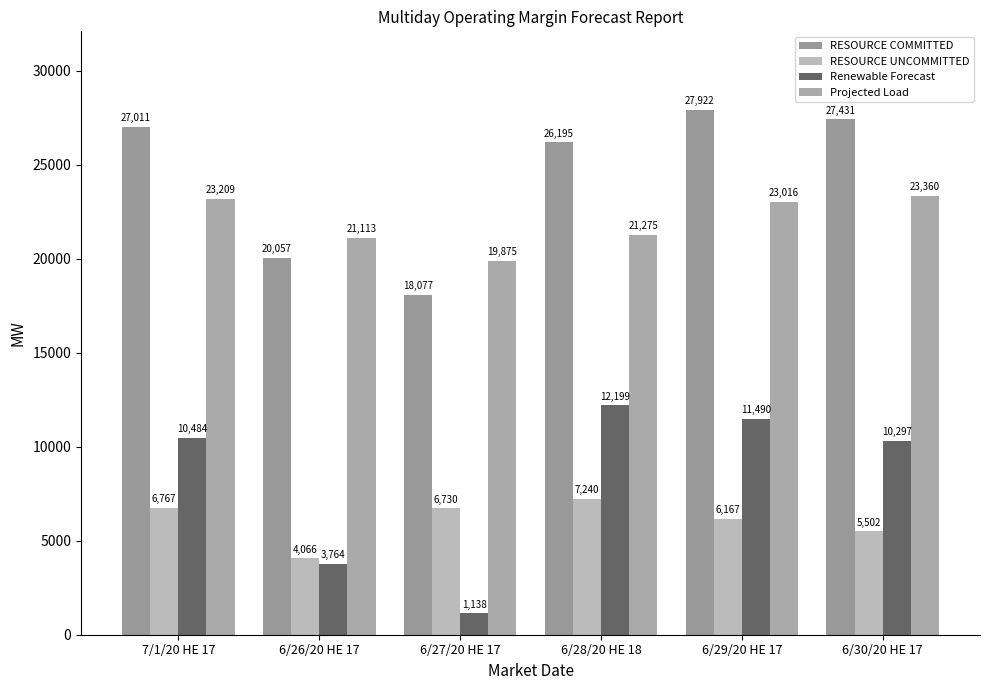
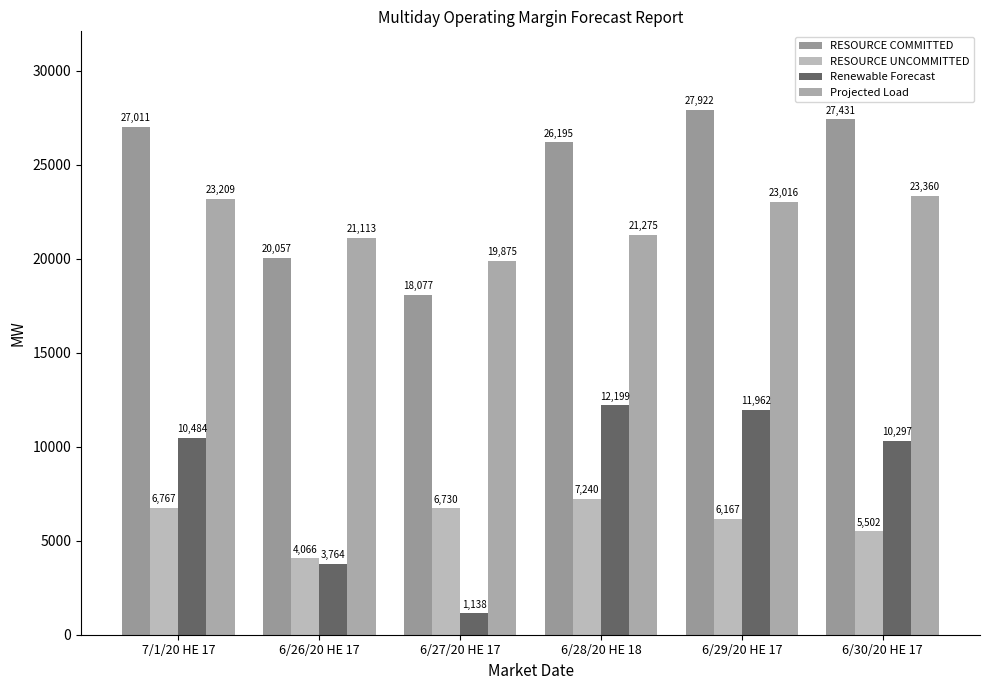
  {
    "Renewable Forecast": {
      "7/1/20 HE 17": "10,484",
      "6/26/20 HE 17": "3,764",
      "6/27/20 HE 17": "1,138",
      "6/28/20 HE 18": "12,199",
-     "6/29/20 HE 17": "11,490",
+     "6/29/20 HE 17": "11,962",
      "6/30/20 HE 17": "10,297"
    }
  }
